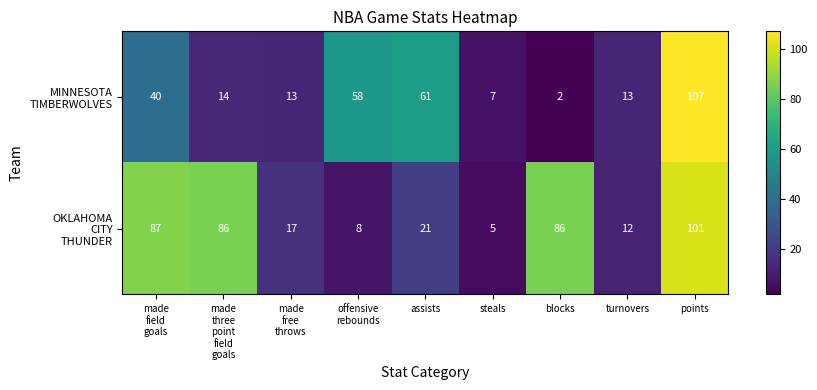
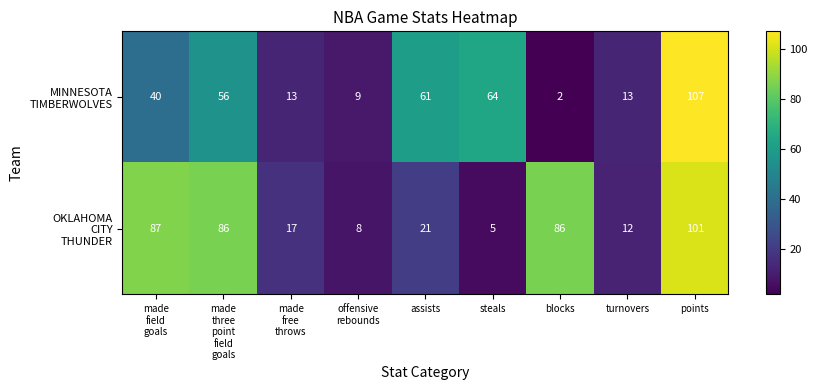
  {
    "MINNESOTA TIMBERWOLVES": {
      "made field goals": 40,
-     "made three point field goals": 14,
+     "made three point field goals": 56,
      "made free throws": 13,
-     "offensive rebounds": 58,
+     "offensive rebounds": 9,
      "assists": 61,
-     "steals": 7,
+     "steals": 64,
      "blocks": 2,
      "turnovers": 13,
      "points": 107
    },
    "OKLAHOMA CITY THUNDER": {
      "made field goals": 87,
      "made three point field goals": 86,
      "made free throws": 17,
      "offensive rebounds": 8,
      "assists": 21,
      "steals": 5,
      "blocks": 86,
      "turnovers": 12,
      "points": 101
    }
  }
